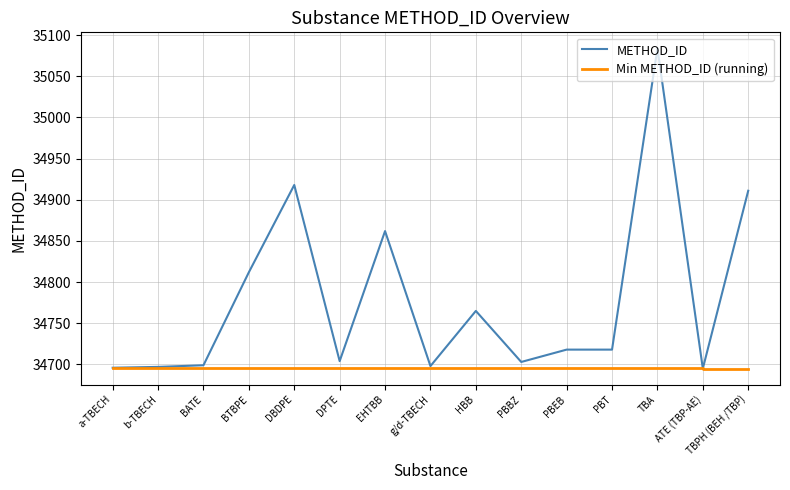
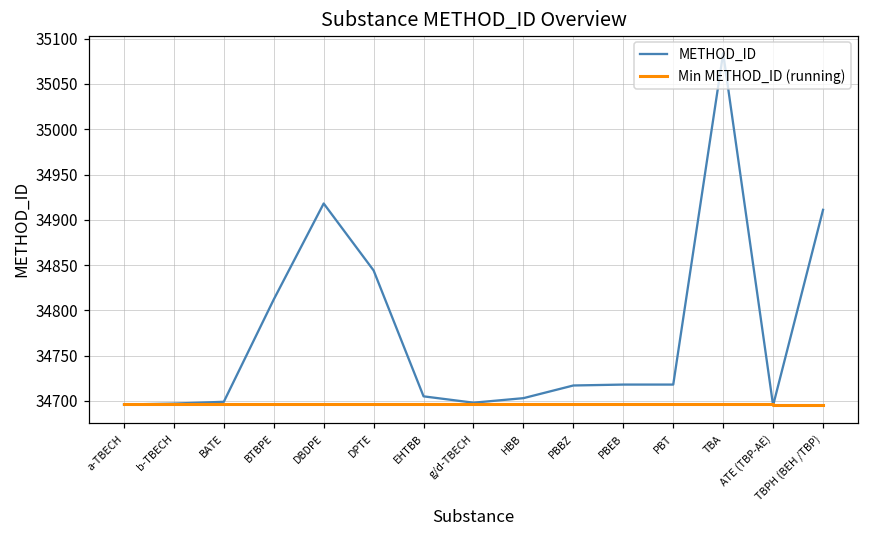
  {
    "METHOD_ID": {
      "BTBPE": 34810,
      "DBDPE": 34920,
-     "DPTE": 34700,
-     "EHTBB": 34860,
-     "HBB": 34770,
-     "PBBZ": 34700,
+     "DPTE": 34840,
+     "EHTBB": 34710,
+     "HBB": 34700,
+     "PBBZ": 34720,
      "PBEB": 34720,
      "PBT": 34720,
      "TBPH (BEH /TBP)": 34910
    },
    "Min METHOD_ID (running)": {
      "BTBPE": 34700,
      "DBDPE": 34700,
      "DPTE": 34700,
      "EHTBB": 34700,
      "HBB": 34700,
      "PBBZ": 34700,
      "PBEB": 34700,
      "PBT": 34700,
      "TBA": 34700,
      "TBPH (BEH /TBP)": 34700
    }
  }
